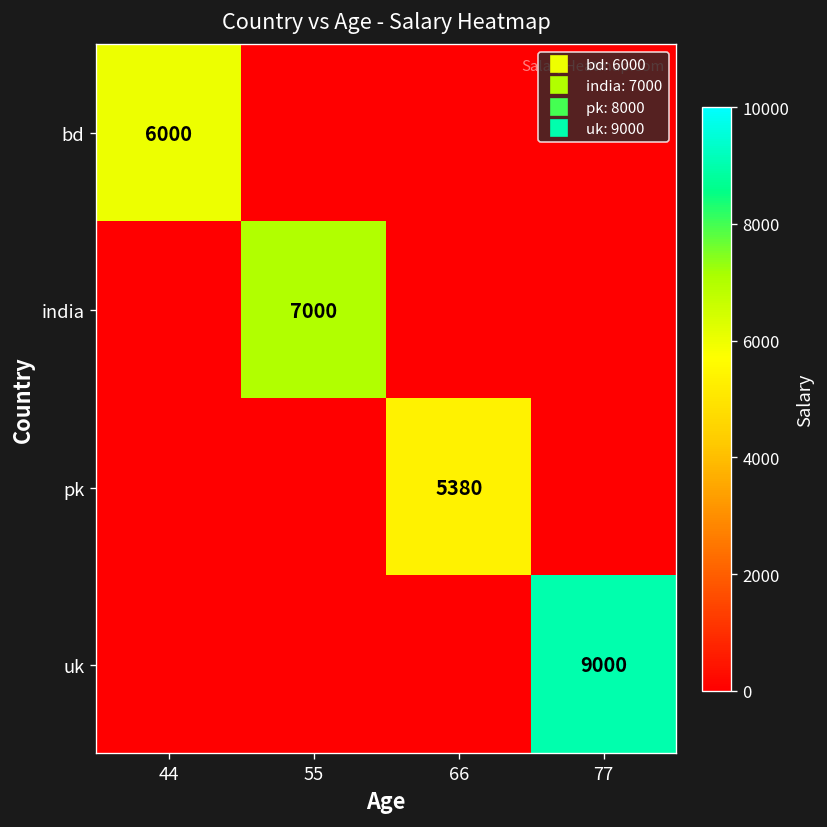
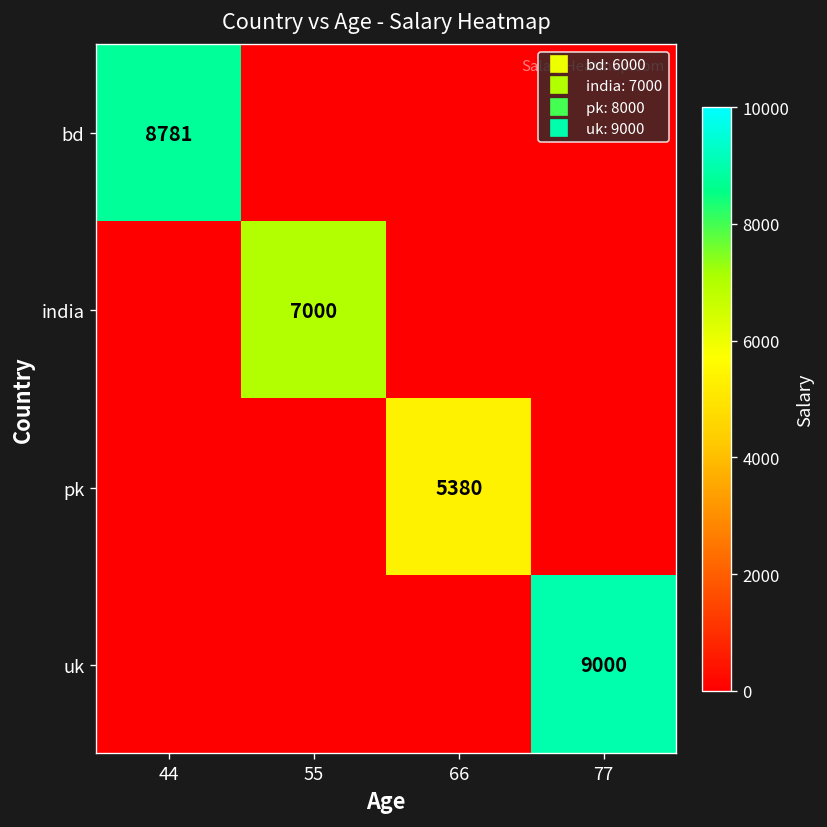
  {
    "bd": {
-     "44": 6000
+     "44": 8781
    },
    "india": {
      "55": 7000
    },
    "pk": {
      "66": 5380
    },
    "uk": {
      "77": 9000
    }
  }
